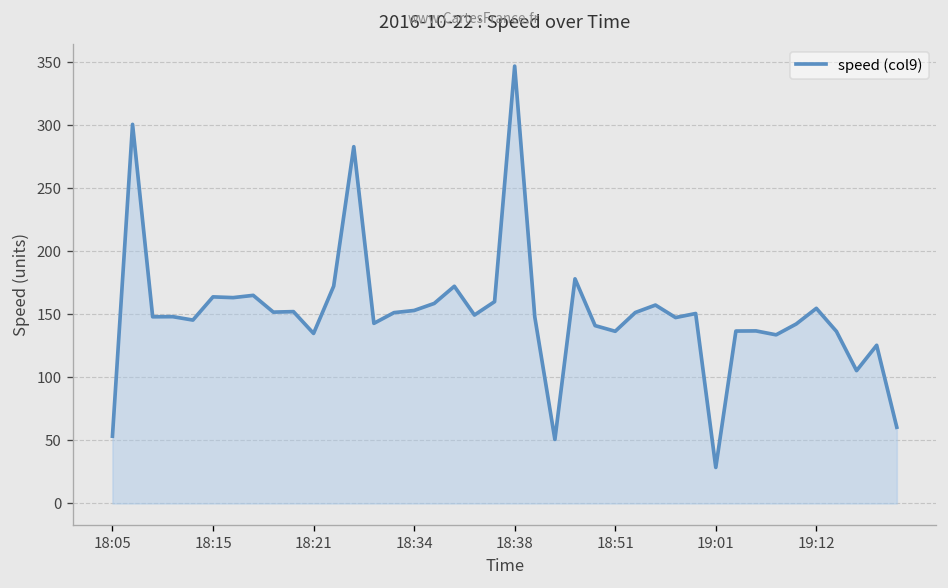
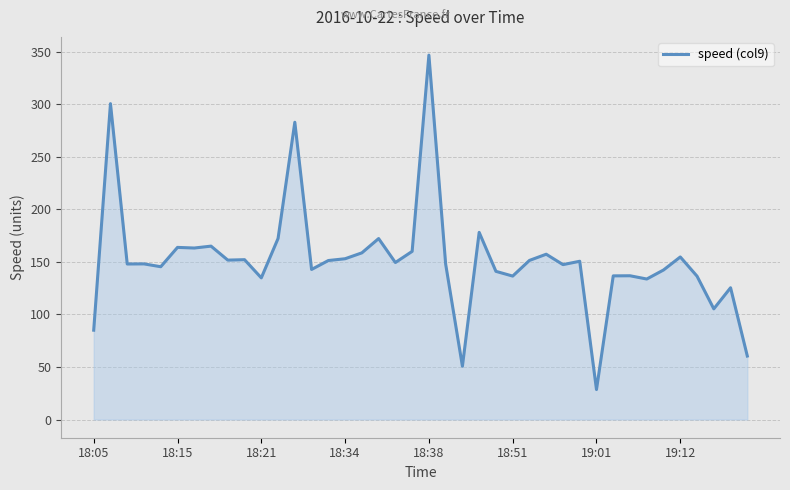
  {
-   "18:05": 53,
+   "18:05": 85,
    "18:21": 135,
    "18:38": 347,
    "18:51": 137
  }
